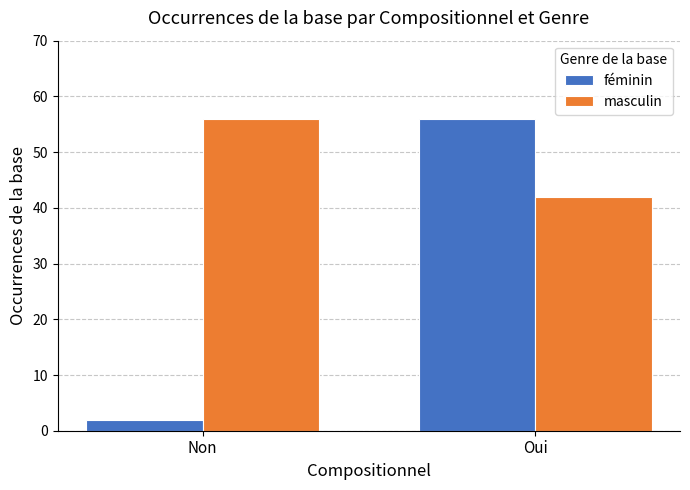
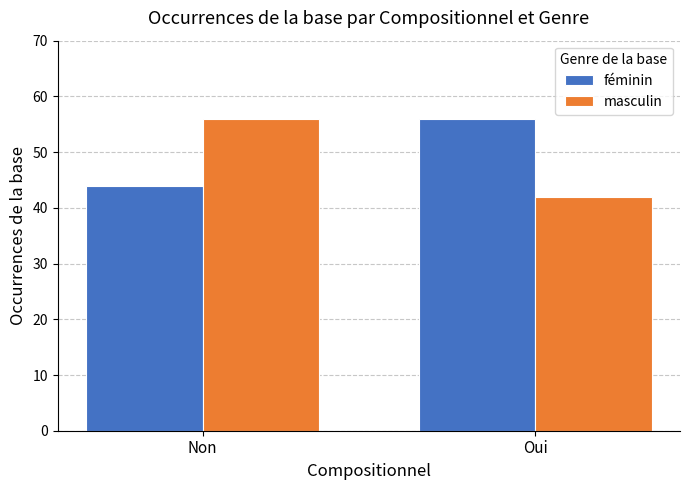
  {
    "féminin": {
-     "Non": 2,
+     "Non": 44,
      "Oui": 56
    },
    "masculin": {
      "Non": 56,
      "Oui": 42
    }
  }
